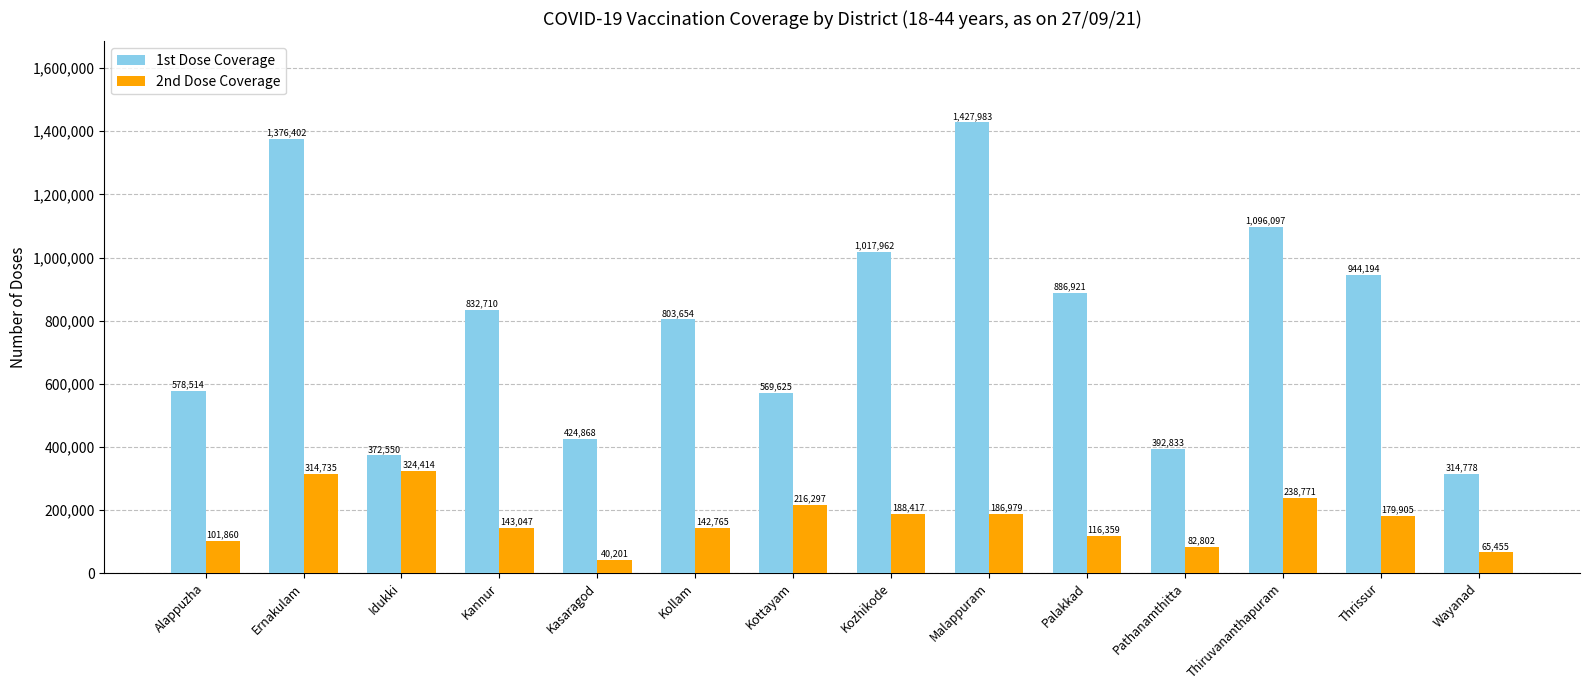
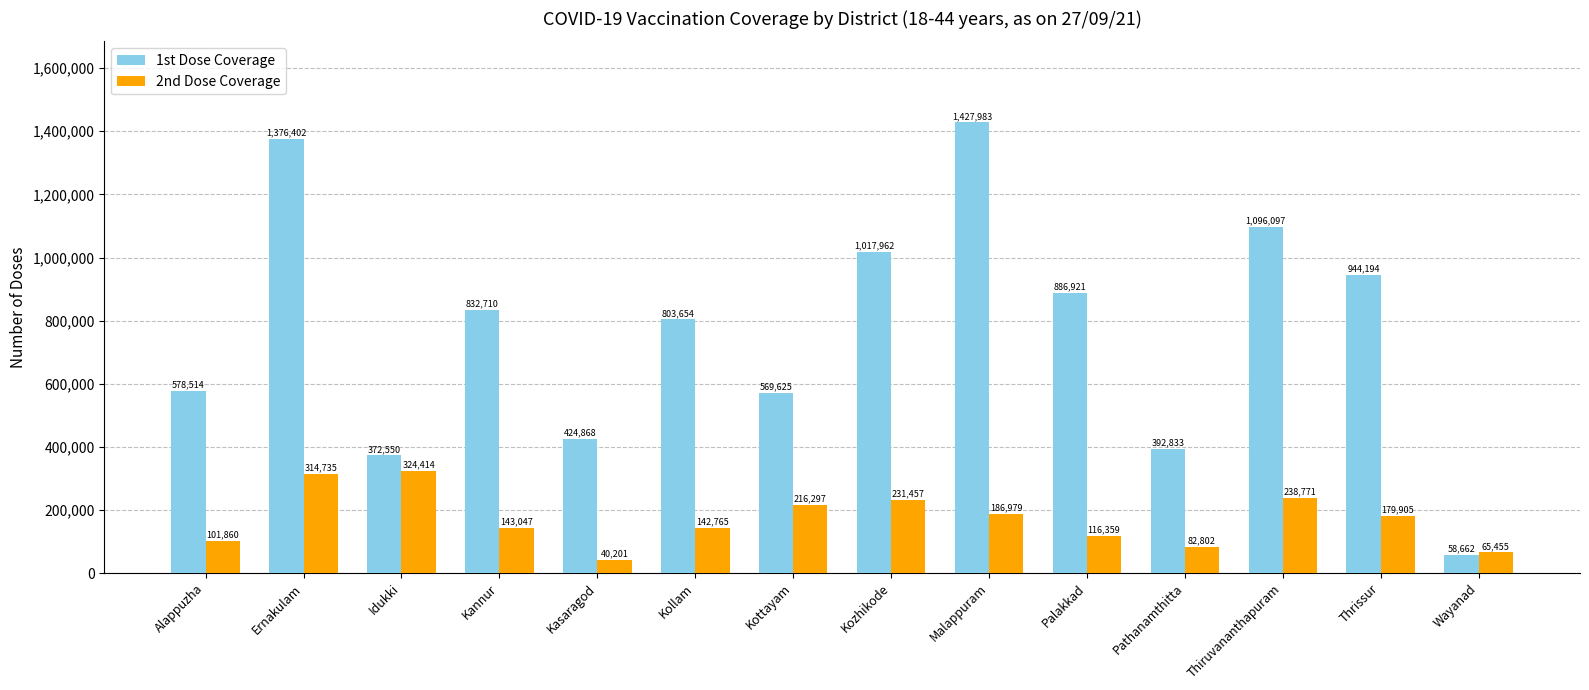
  {
    "1st Dose Coverage": {
      "Alappuzha": "578,514",
      "Ernakulam": "1,376,402",
      "Idukki": "372,550",
      "Kannur": "832,710",
      "Kasaragod": "424,868",
      "Kollam": "803,654",
      "Kottayam": "569,625",
      "Kozhikode": "1,017,962",
      "Malappuram": "1,427,983",
      "Palakkad": "886,921",
      "Pathanamthitta": "392,833",
      "Thiruvananthapuram": "1,096,097",
      "Thrissur": "944,194",
-     "Wayanad": "314,778"
+     "Wayanad": "58,662"
    },
    "2nd Dose Coverage": {
      "Alappuzha": "101,860",
      "Ernakulam": "314,735",
      "Idukki": "324,414",
      "Kannur": "143,047",
      "Kasaragod": "40,201",
      "Kollam": "142,765",
      "Kottayam": "216,297",
-     "Kozhikode": "188,417",
+     "Kozhikode": "231,457",
      "Malappuram": "186,979",
      "Palakkad": "116,359",
      "Pathanamthitta": "82,802",
      "Thiruvananthapuram": "238,771",
      "Thrissur": "179,905",
      "Wayanad": "65,455"
    }
  }
